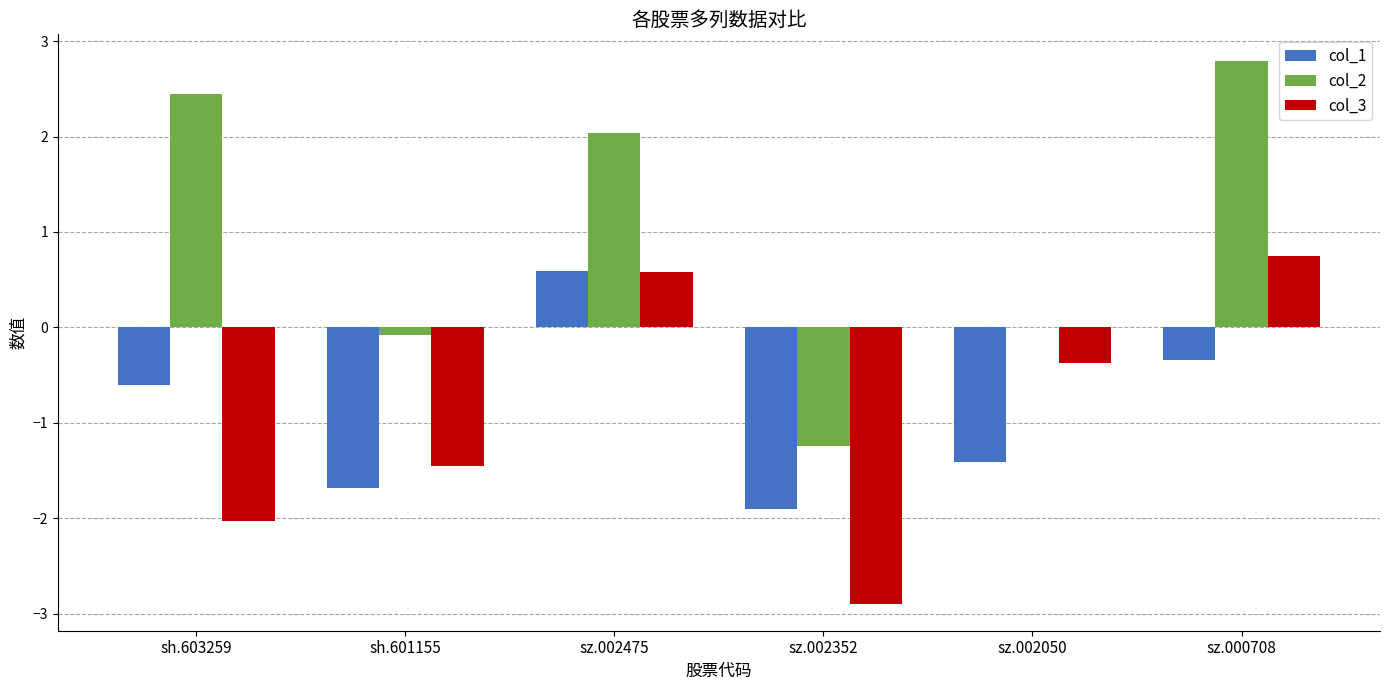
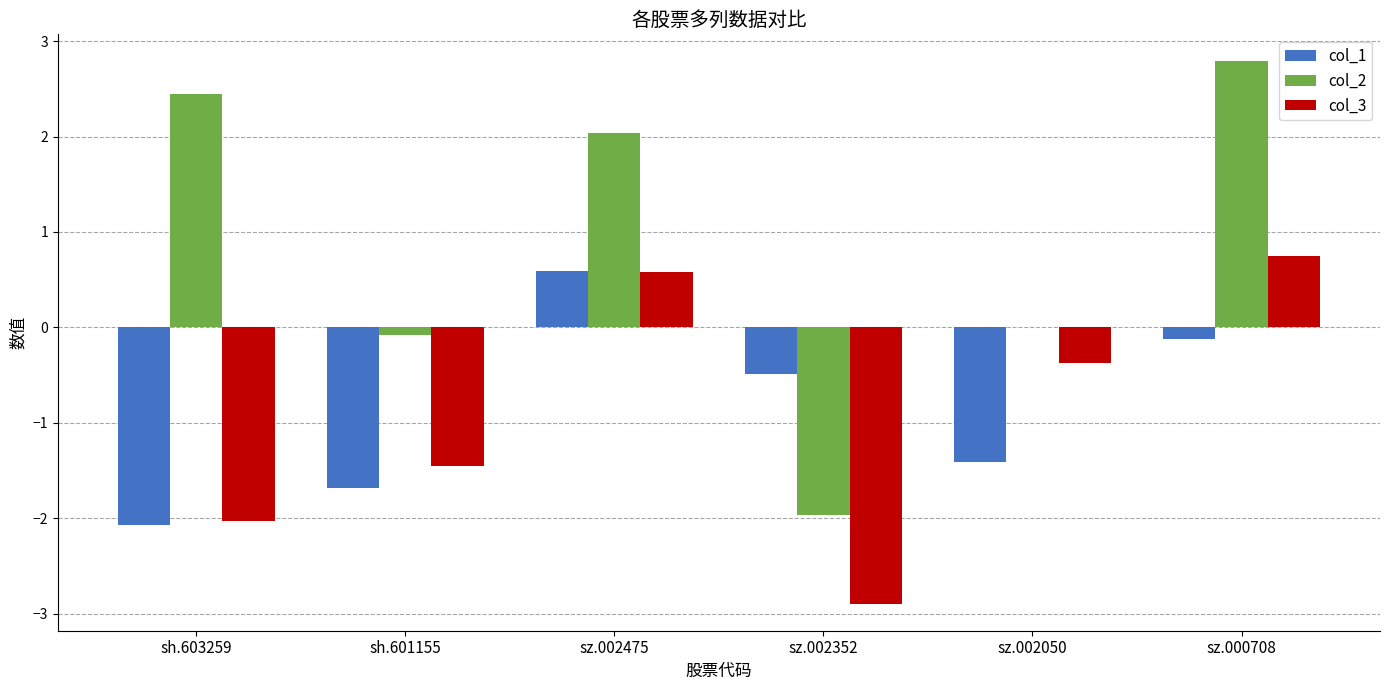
  {
    "col_1": {
-     "sh.603259": -0.6,
+     "sh.603259": -2.1,
      "sh.601155": -1.7,
      "sz.002475": 0.6,
-     "sz.002352": -1.9,
+     "sz.002352": -0.5,
      "sz.002050": -1.4,
-     "sz.000708": -0.3
+     "sz.000708": -0.1
    },
    "col_2": {
      "sh.603259": 2.4,
      "sh.601155": -0.1,
      "sz.002475": 2.0,
-     "sz.002352": -1.2,
+     "sz.002352": -2.0,
      "sz.002050": 0.0,
      "sz.000708": 2.8
    },
    "col_3": {
      "sh.603259": -2.0,
      "sh.601155": -1.4,
      "sz.002475": 0.6,
      "sz.002352": -2.9,
      "sz.002050": -0.4,
      "sz.000708": 0.8
    }
  }
